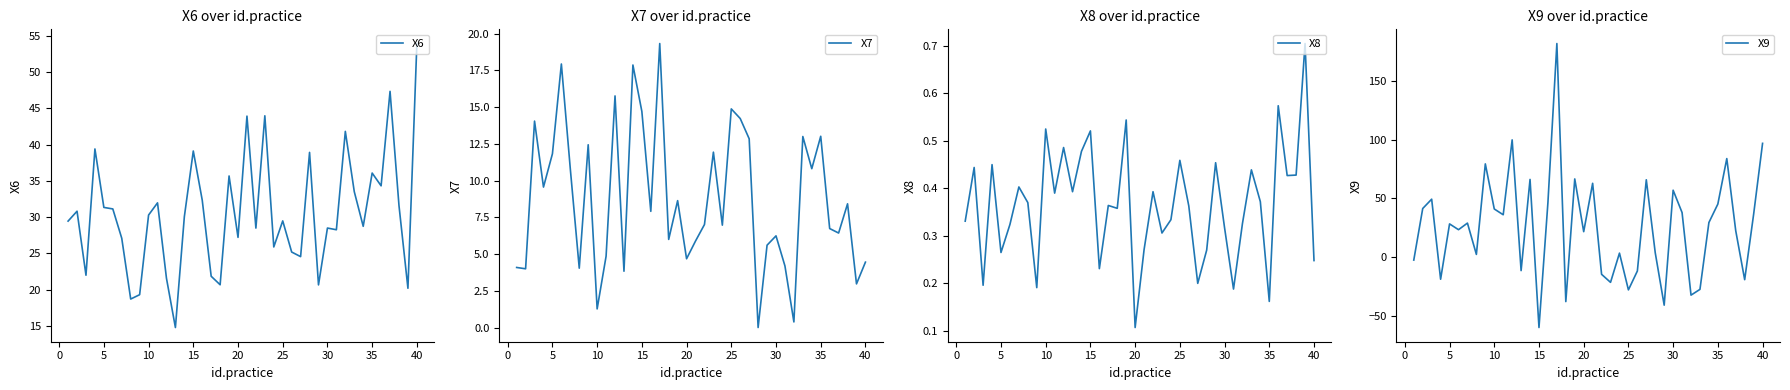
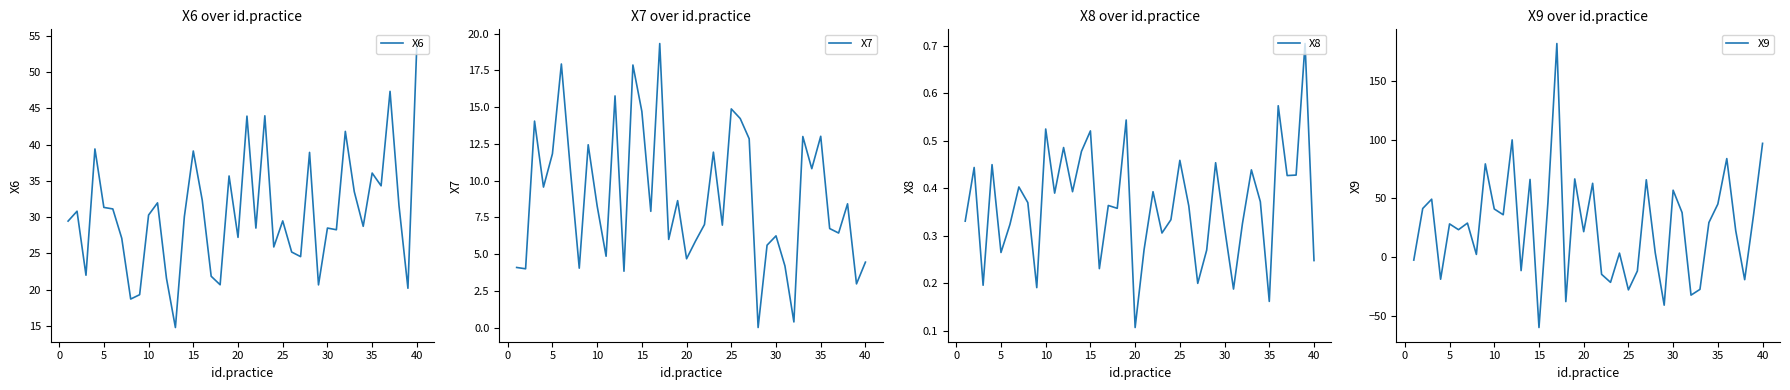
  {
    "X6 over id.practice": {
      "5": 31,
      "10": 30,
      "15": 39,
      "20": 27,
      "25": 29,
      "30": 29,
      "35": 36
    },
    "X7 over id.practice": {
      "5": 11.8,
-     "10": 1.3,
+     "10": 8.3,
      "15": 14.7,
      "20": 4.7,
      "25": 14.9,
      "30": 6.2,
      "35": 13.0,
      "40": 4.4
    },
    "X8 over id.practice": {
      "5": 0.27,
      "10": 0.53,
      "15": 0.52,
      "20": 0.11,
      "25": 0.46,
      "30": 0.32,
      "35": 0.16,
      "40": 0.25
    },
    "X9 over id.practice": {
      "5": 28,
      "10": 41,
      "15": -60,
      "20": 22,
      "25": -28,
      "30": 57,
      "35": 45,
      "40": 97
    }
  }
